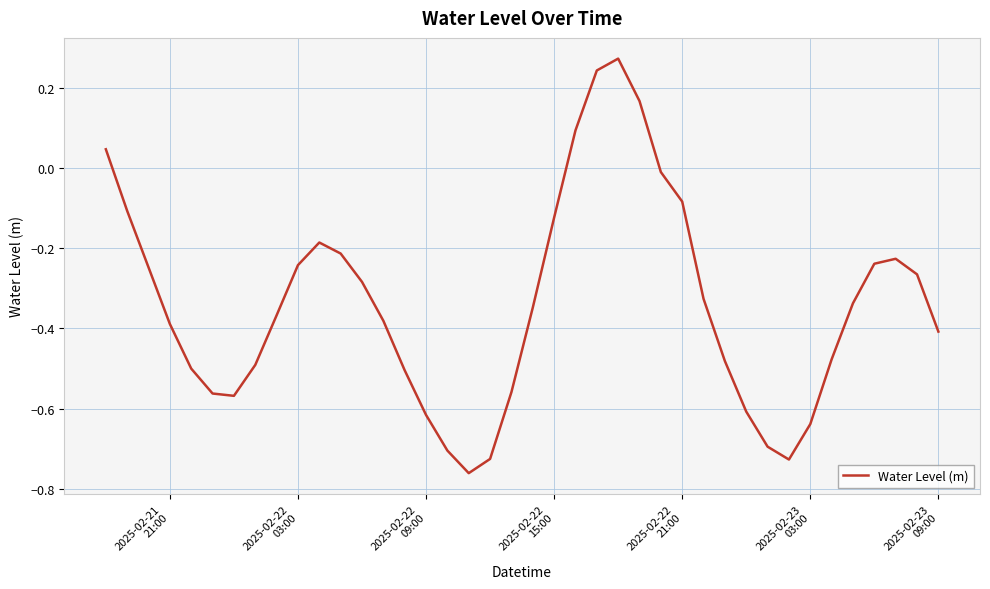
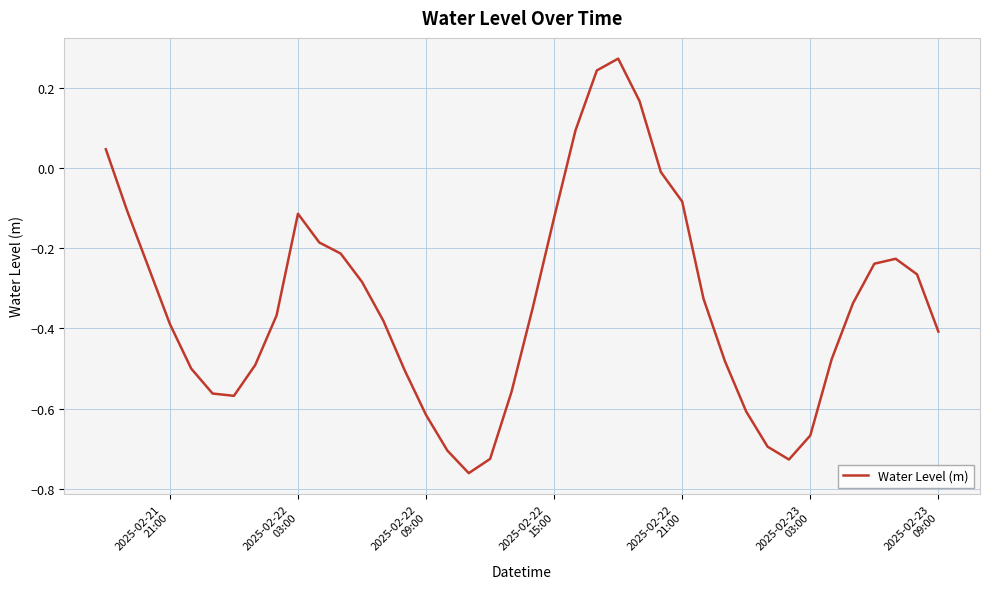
  {
    "2025-02-21 21:00": -0.39,
-   "2025-02-22 03:00": -0.24,
+   "2025-02-22 03:00": -0.11,
    "2025-02-22 09:00": -0.62,
    "2025-02-22 15:00": -0.12,
    "2025-02-22 21:00": -0.08,
-   "2025-02-23 03:00": -0.64,
+   "2025-02-23 03:00": -0.67,
    "2025-02-23 09:00": -0.41
  }
